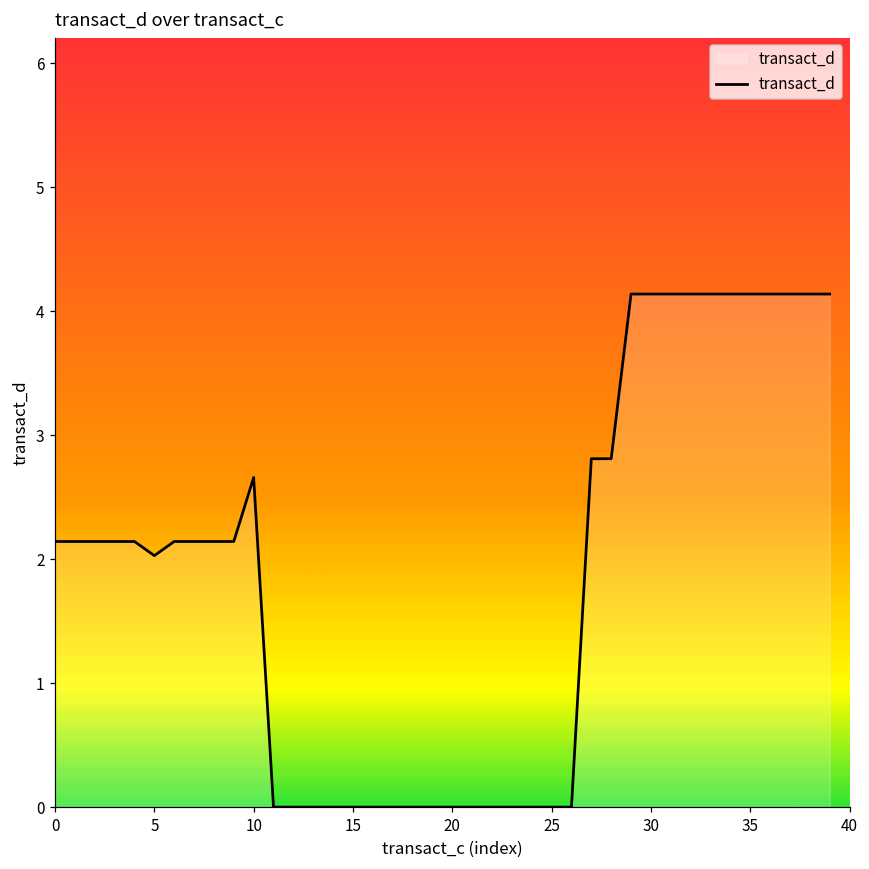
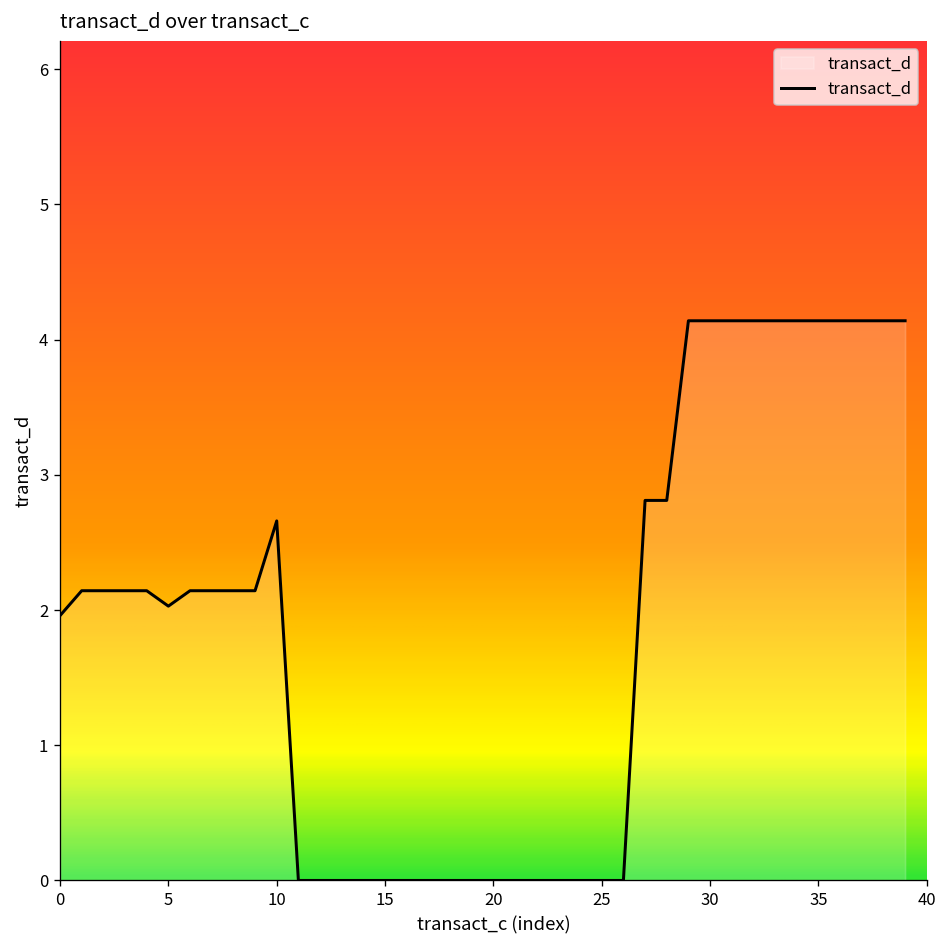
  {
-   "0": 2.14,
+   "0": 1.96,
    "5": 2.03,
    "10": 2.66,
    "15": 0.00,
    "20": 0.00,
    "25": 0.00,
    "30": 4.14,
    "35": 4.14
  }
